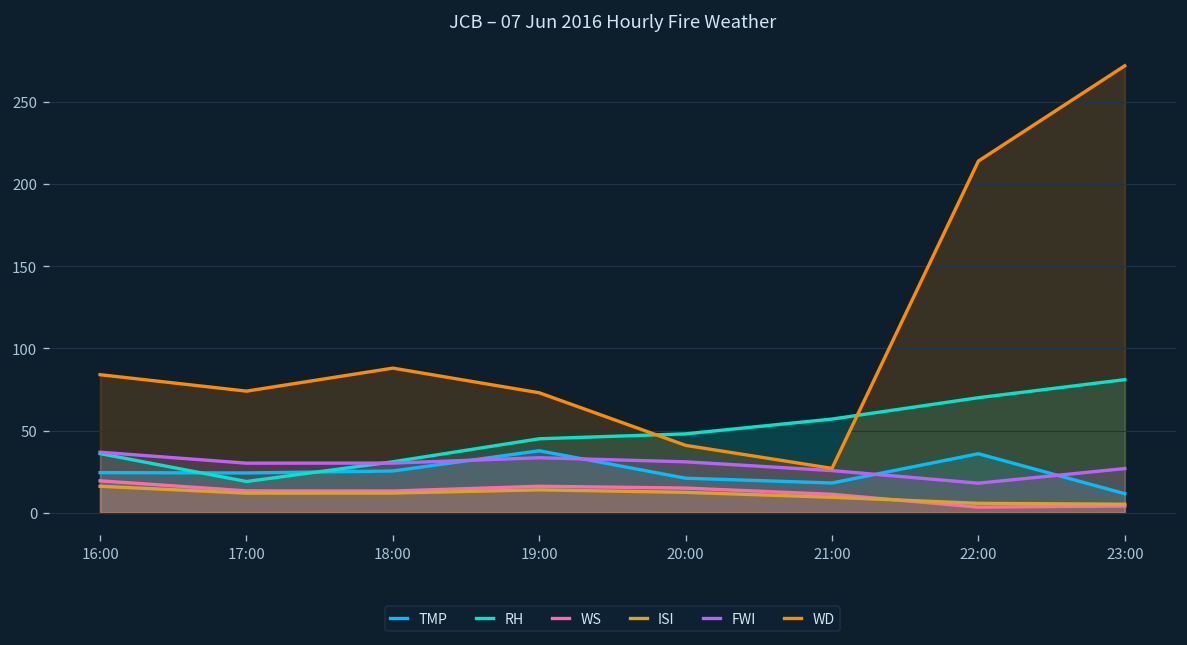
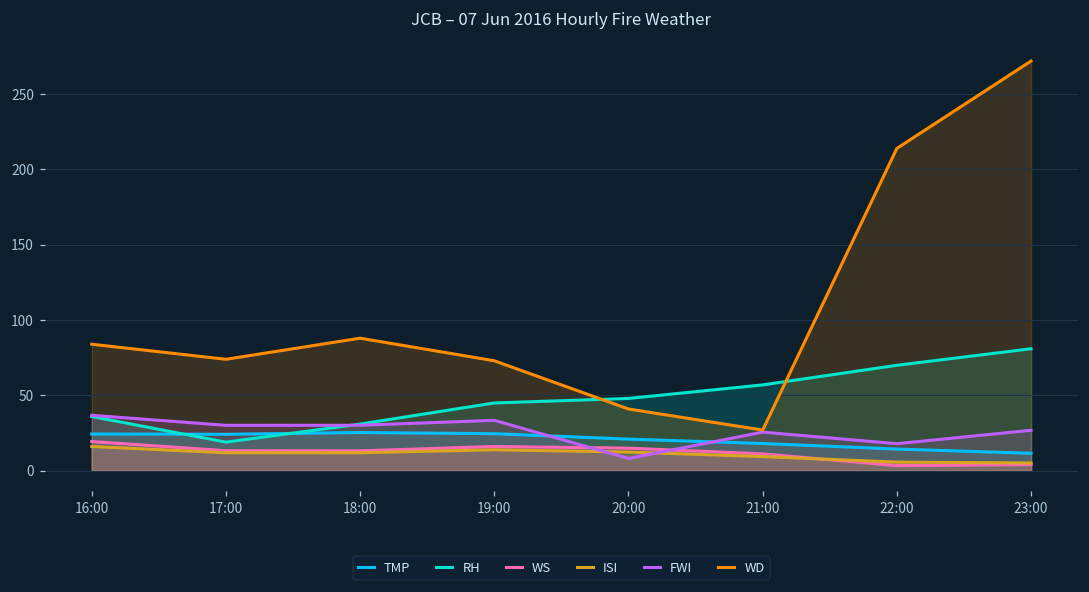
  {
    "TMP": {
      "16:00": 24,
      "17:00": 24,
      "18:00": 25,
-     "19:00": 38,
+     "19:00": 25,
      "20:00": 21,
      "21:00": 18,
-     "22:00": 36,
+     "22:00": 14,
      "23:00": 12
    },
    "RH": {
      "17:00": 19,
      "19:00": 45,
      "20:00": 48,
      "21:00": 57,
      "22:00": 70,
      "23:00": 81
    },
    "WS": {
      "16:00": 19,
      "19:00": 16,
      "20:00": 15,
      "22:00": 3
    },
    "FWI": {
      "17:00": 30,
      "19:00": 33,
-     "20:00": 31,
+     "20:00": 8,
      "22:00": 18,
      "23:00": 27
    }
  }
